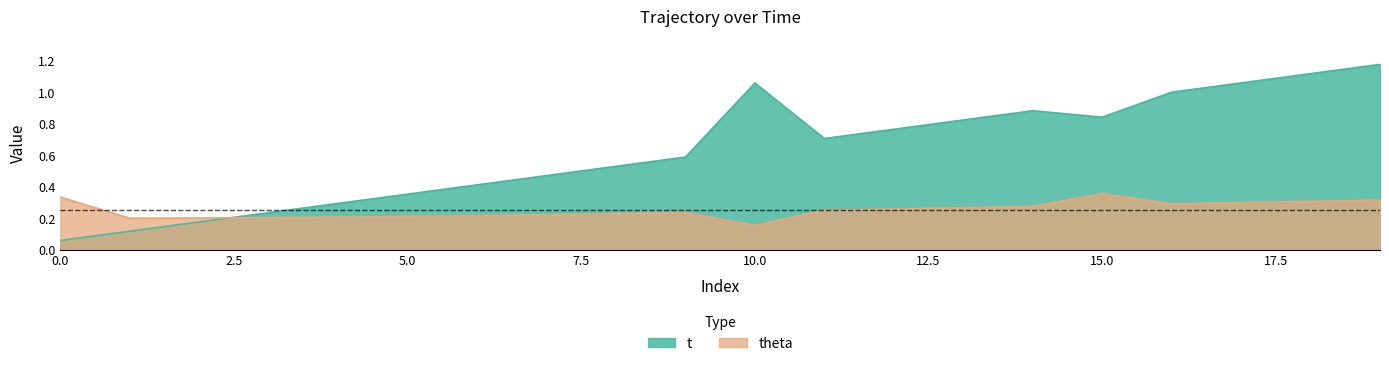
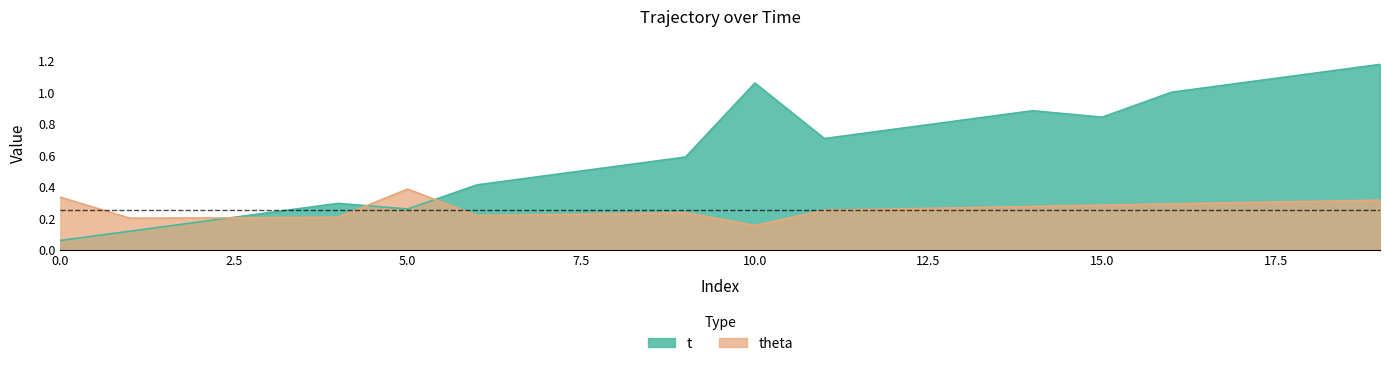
  {
    "t": {
      "0.0": 0.06,
-     "5.0": 0.35,
+     "5.0": 0.26,
      "10.0": 1.06,
      "15.0": 0.84
    },
    "theta": {
      "0.0": 0.33,
-     "5.0": 0.21,
+     "5.0": 0.39,
      "10.0": 0.15,
-     "15.0": 0.36
+     "15.0": 0.28
    }
  }
